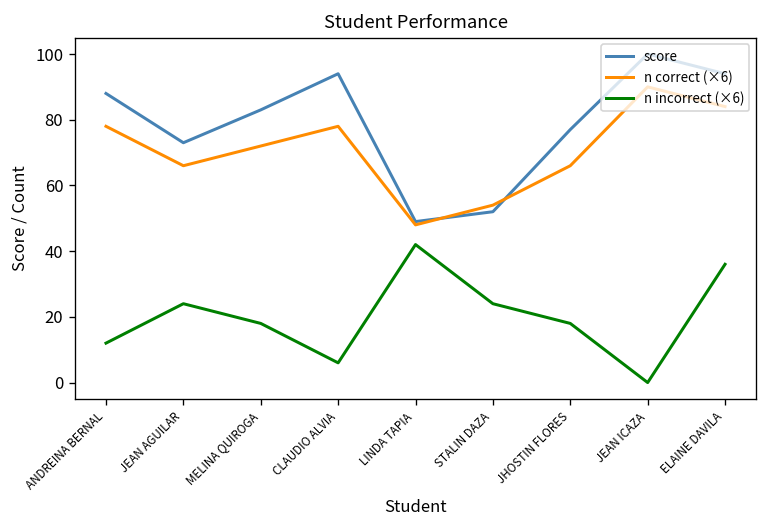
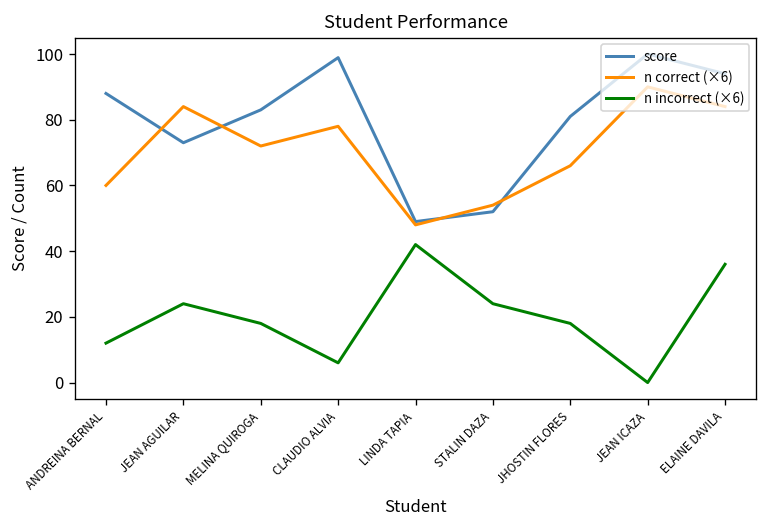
  {
    "score": {
      "ANDREINA BERNAL": 88,
      "JEAN AGUILAR": 73,
      "MELINA QUIROGA": 83,
-     "CLAUDIO ALVIA": 94,
+     "CLAUDIO ALVIA": 99,
      "LINDA TAPIA": 49,
      "STALIN DAZA": 52,
-     "JHOSTIN FLORES": 77
+     "JHOSTIN FLORES": 81
    },
    "n correct (×6)": {
-     "ANDREINA BERNAL": 78,
-     "JEAN AGUILAR": 66,
+     "ANDREINA BERNAL": 60,
+     "JEAN AGUILAR": 84,
      "MELINA QUIROGA": 72,
      "CLAUDIO ALVIA": 78,
      "LINDA TAPIA": 48,
      "STALIN DAZA": 54,
      "JHOSTIN FLORES": 66,
      "ELAINE DAVILA": 84
    },
    "n incorrect (×6)": {
      "ANDREINA BERNAL": 12,
      "JEAN AGUILAR": 24,
      "MELINA QUIROGA": 18,
      "CLAUDIO ALVIA": 6,
      "LINDA TAPIA": 42,
      "STALIN DAZA": 24,
      "JHOSTIN FLORES": 18,
      "JEAN ICAZA": 0,
      "ELAINE DAVILA": 36
    }
  }
